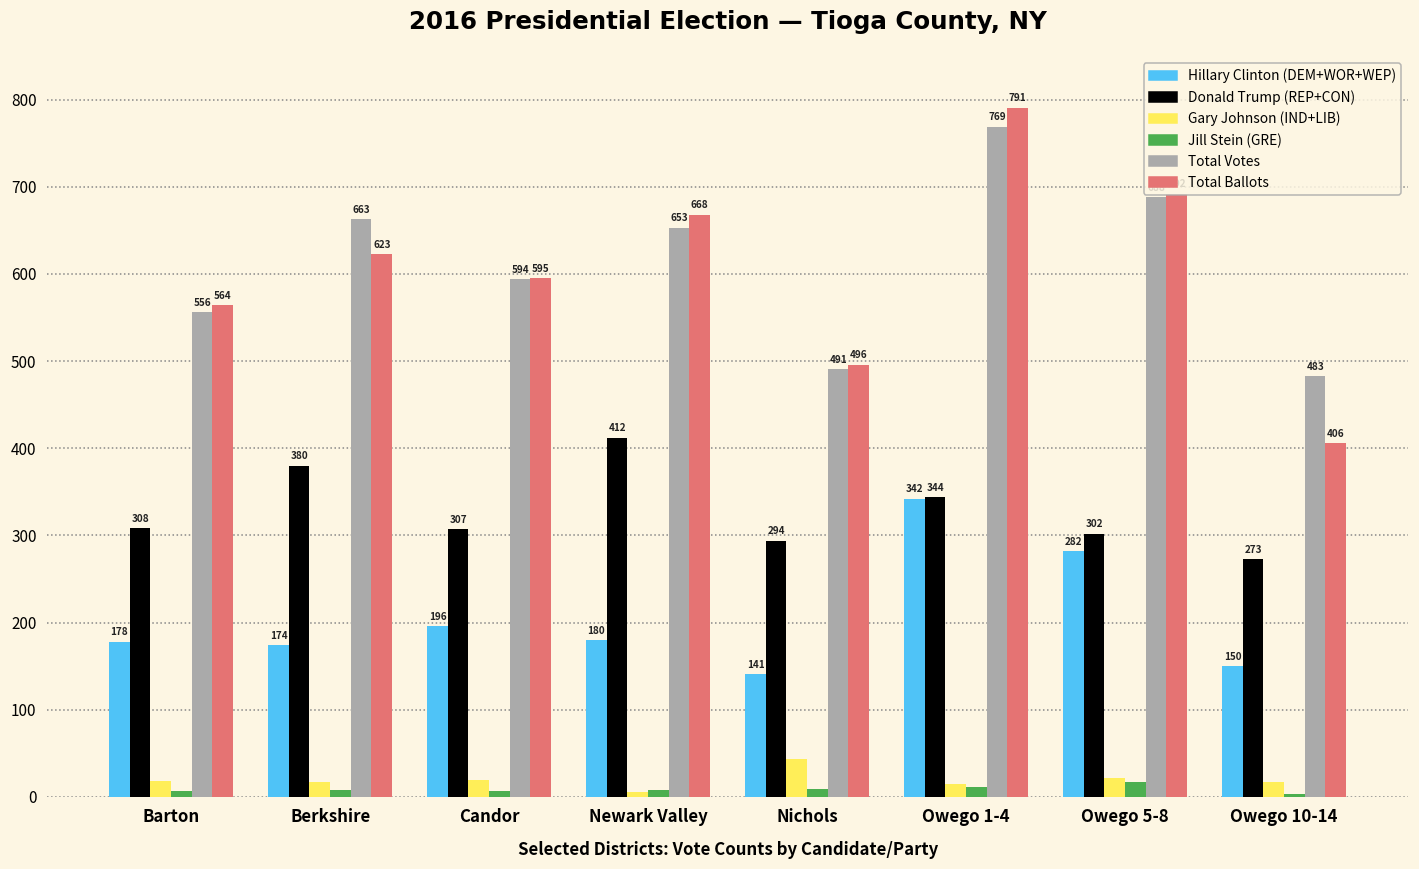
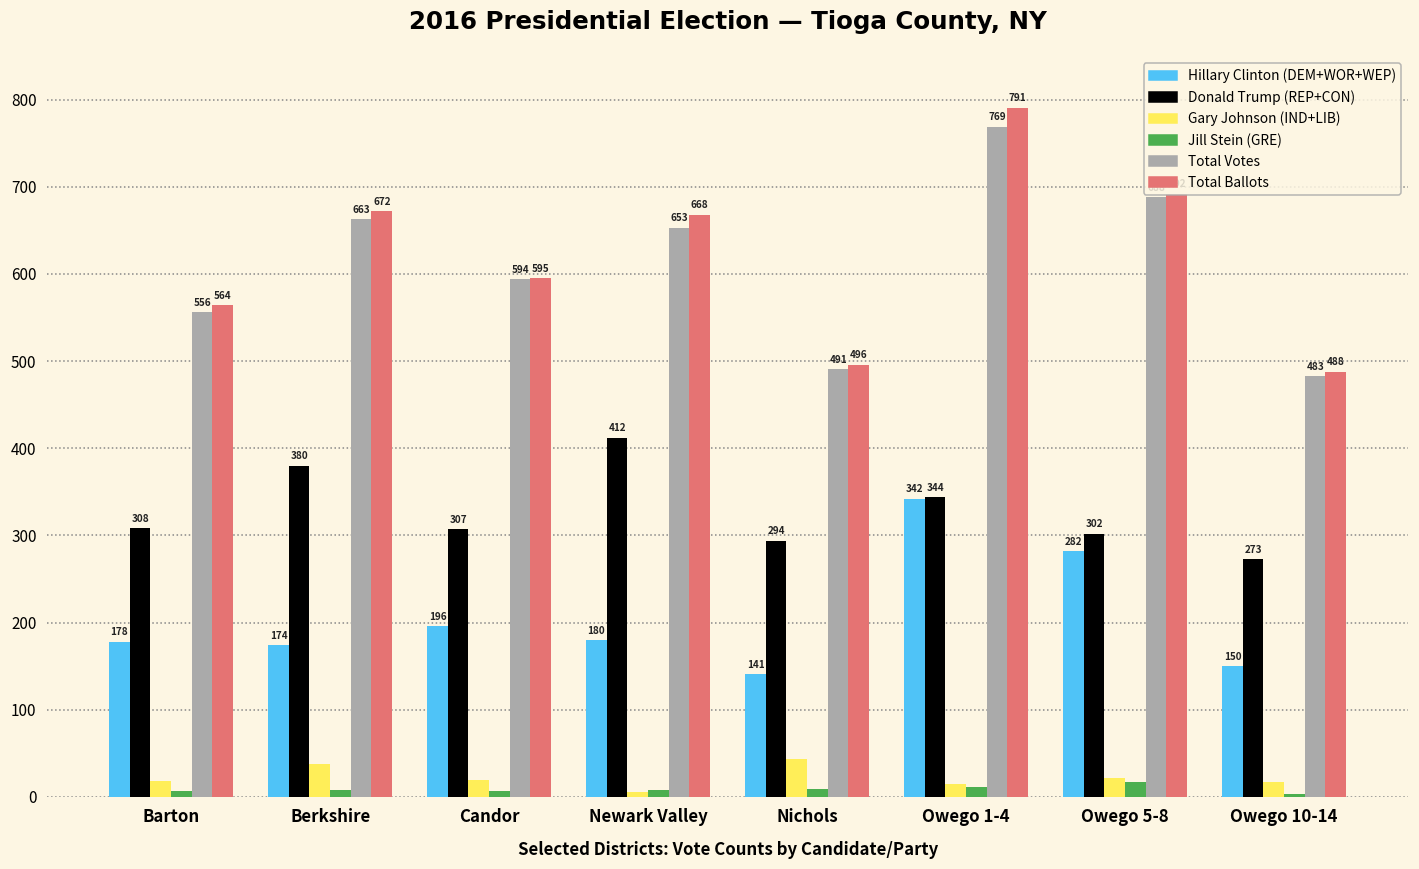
  {
    "Hillary Clinton (DEM+WOR+WEP)": {
      "Barton": 178,
      "Berkshire": 174,
      "Candor": 196,
      "Newark Valley": 180,
      "Nichols": 141,
      "Owego 1-4": 342,
      "Owego 5-8": 282,
      "Owego 10-14": 150
    },
    "Donald Trump (REP+CON)": {
      "Barton": 308,
      "Berkshire": 380,
      "Candor": 307,
      "Newark Valley": 412,
      "Nichols": 294,
      "Owego 1-4": 344,
      "Owego 5-8": 302,
      "Owego 10-14": 273
    },
    "Gary Johnson (IND+LIB)": {
      "Barton": 20,
-     "Berkshire": 20,
+     "Berkshire": 40,
      "Candor": 20,
      "Newark Valley": 10,
      "Nichols": 40,
      "Owego 1-4": 20,
      "Owego 5-8": 20,
      "Owego 10-14": 20
    },
    "Jill Stein (GRE)": {
      "Barton": 10,
      "Berkshire": 10,
      "Candor": 10,
      "Newark Valley": 10,
      "Nichols": 10,
      "Owego 1-4": 10,
      "Owego 5-8": 20
    },
    "Total Votes": {
      "Barton": 556,
      "Berkshire": 663,
      "Candor": 594,
      "Newark Valley": 653,
      "Nichols": 491,
      "Owego 1-4": 769,
      "Owego 10-14": 483
    },
    "Total Ballots": {
      "Barton": 564,
-     "Berkshire": 623,
+     "Berkshire": 672,
      "Candor": 595,
      "Newark Valley": 668,
      "Nichols": 496,
      "Owego 1-4": 791,
-     "Owego 10-14": 406
+     "Owego 10-14": 488
    }
  }
